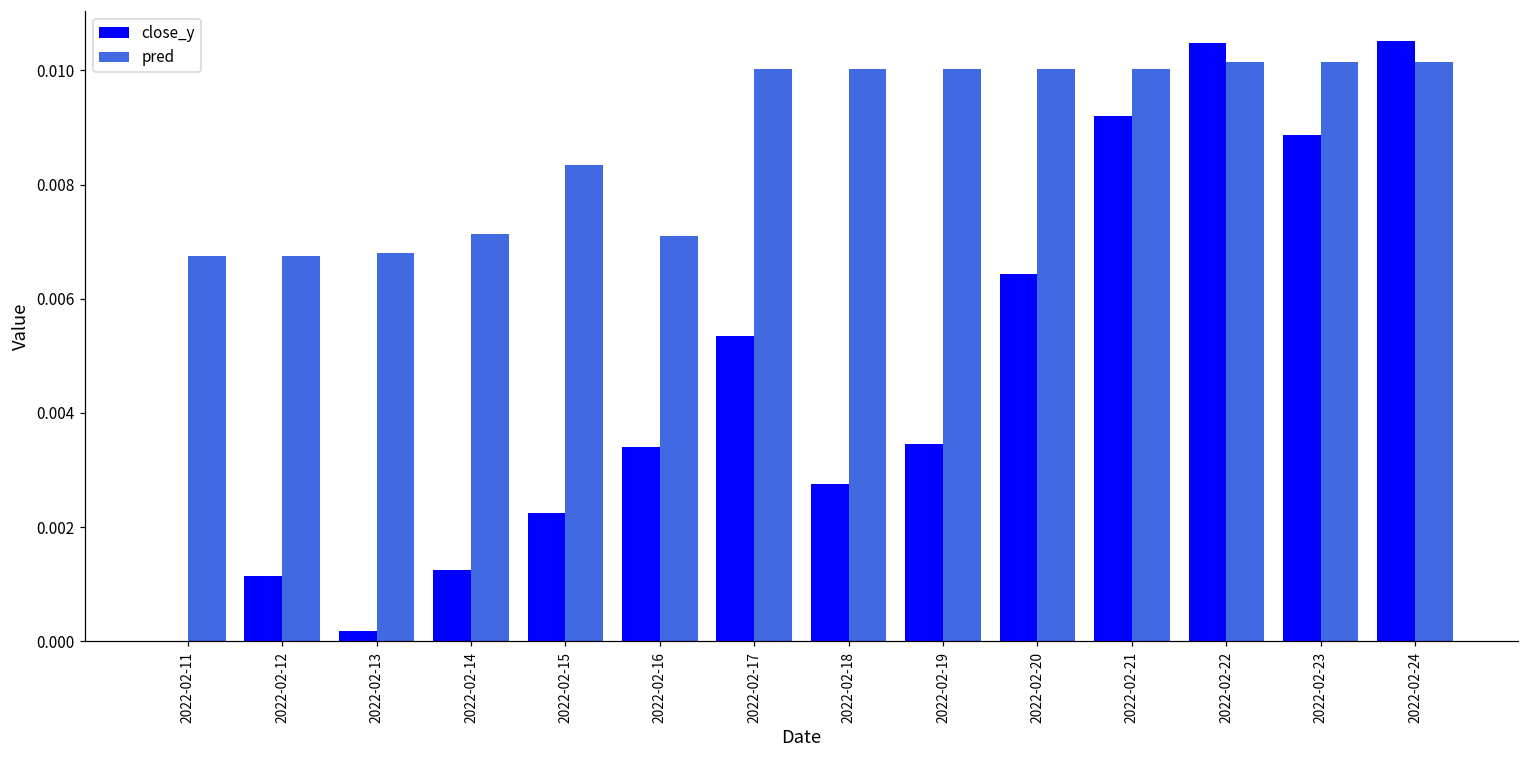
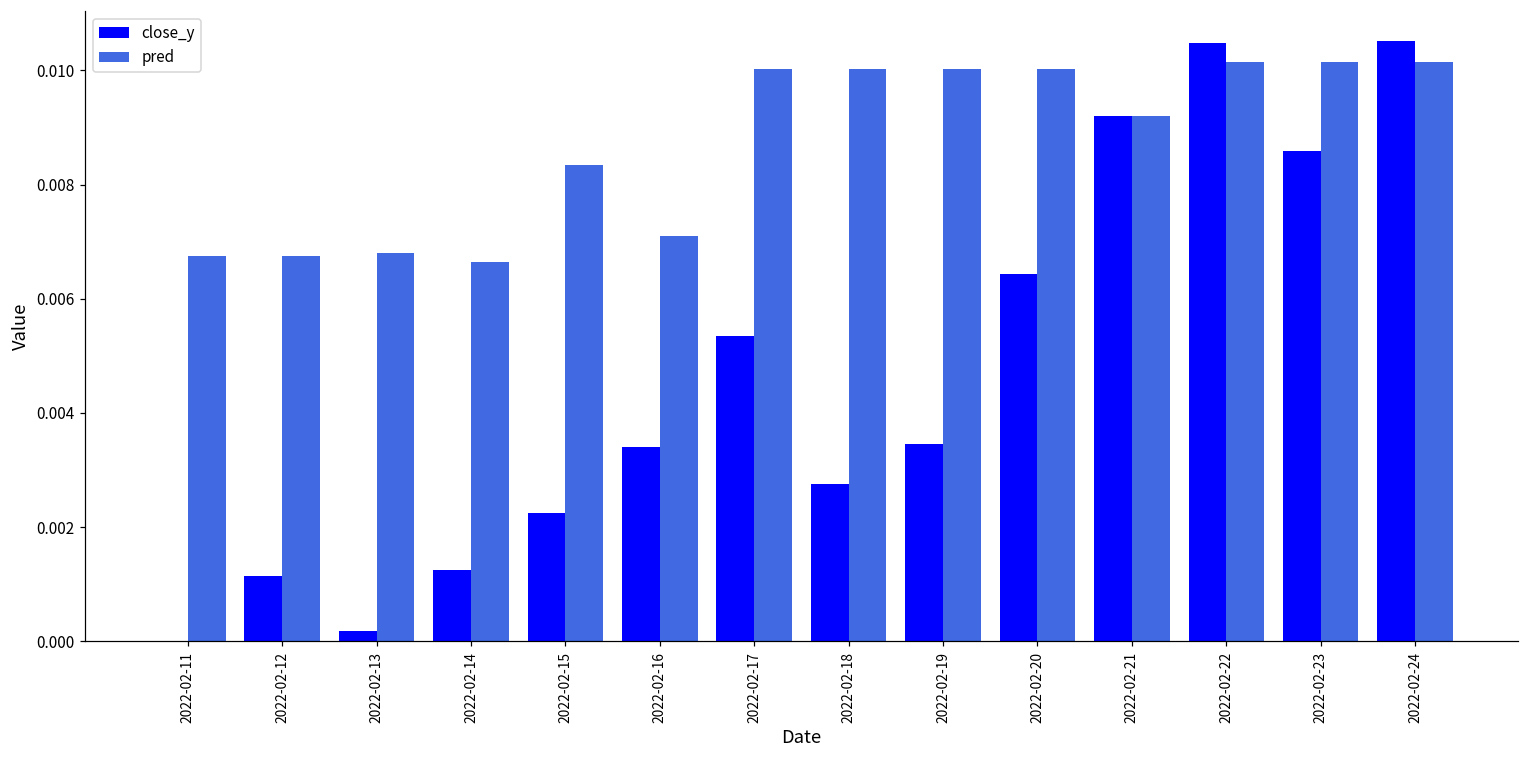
  {
    "close_y": {
      "2022-02-11": 0.0000,
      "2022-02-12": 0.0011,
      "2022-02-13": 0.0002,
      "2022-02-14": 0.0012,
      "2022-02-15": 0.0022,
      "2022-02-16": 0.0034,
      "2022-02-17": 0.0053,
      "2022-02-18": 0.0028,
      "2022-02-19": 0.0034,
      "2022-02-20": 0.0064,
      "2022-02-21": 0.0092,
      "2022-02-22": 0.0105,
-     "2022-02-23": 0.0089,
+     "2022-02-23": 0.0086,
      "2022-02-24": 0.0105
    },
    "pred": {
      "2022-02-11": 0.0068,
      "2022-02-12": 0.0068,
      "2022-02-13": 0.0068,
-     "2022-02-14": 0.0071,
+     "2022-02-14": 0.0067,
      "2022-02-15": 0.0084,
      "2022-02-16": 0.0071,
      "2022-02-17": 0.0100,
      "2022-02-18": 0.0100,
      "2022-02-19": 0.0100,
      "2022-02-20": 0.0100,
-     "2022-02-21": 0.0100,
+     "2022-02-21": 0.0092,
      "2022-02-22": 0.0102,
      "2022-02-23": 0.0102,
      "2022-02-24": 0.0102
    }
  }
